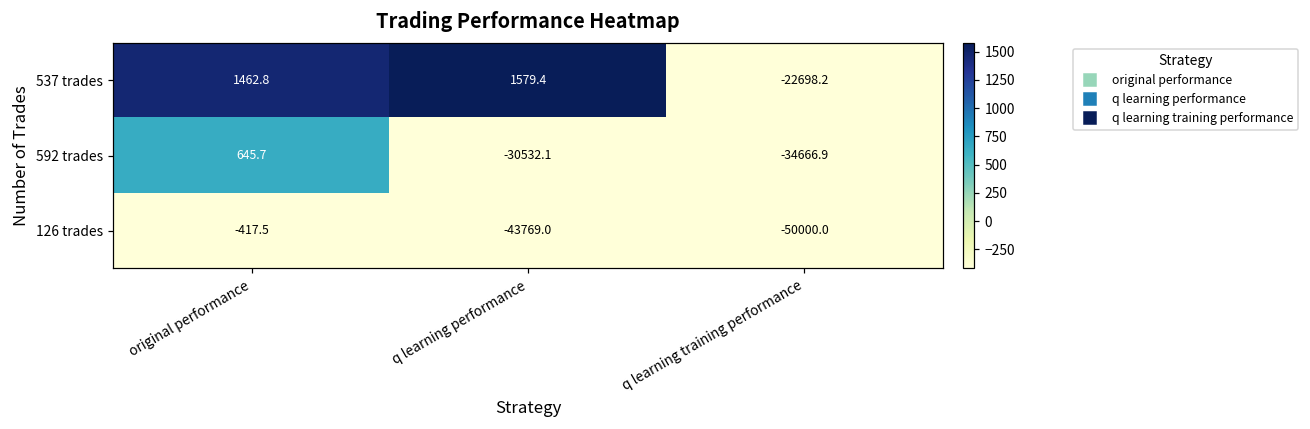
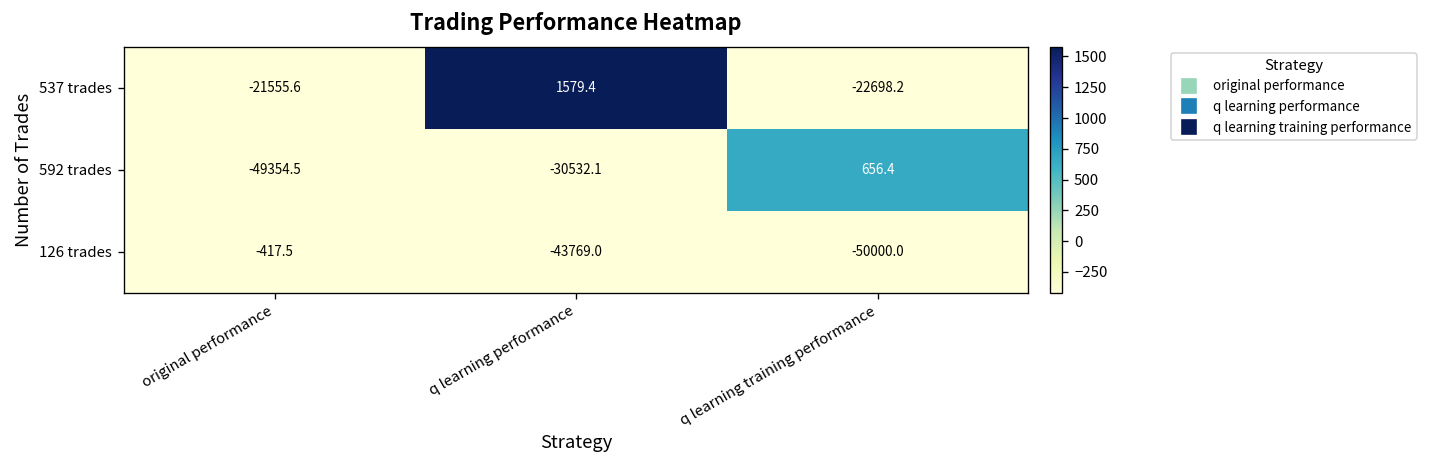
  {
    "537 trades": {
-     "original performance": 1462.8,
+     "original performance": -21555.6,
      "q learning performance": 1579.4,
      "q learning training performance": -22698.2
    },
    "592 trades": {
-     "original performance": 645.7,
+     "original performance": -49354.5,
      "q learning performance": -30532.1,
-     "q learning training performance": -34666.9
+     "q learning training performance": 656.4
    },
    "126 trades": {
      "original performance": -417.5,
      "q learning performance": -43769.0,
      "q learning training performance": -50000.0
    }
  }
